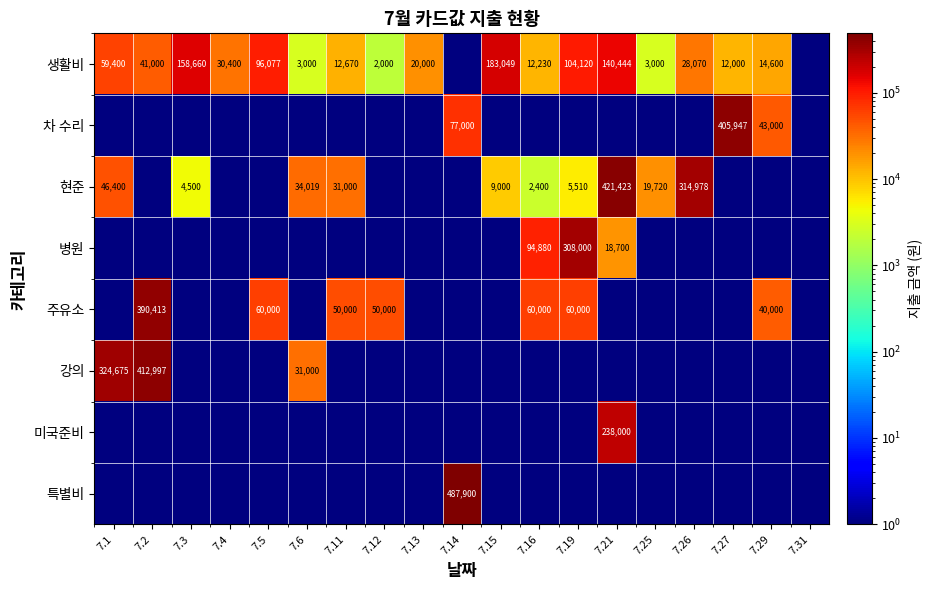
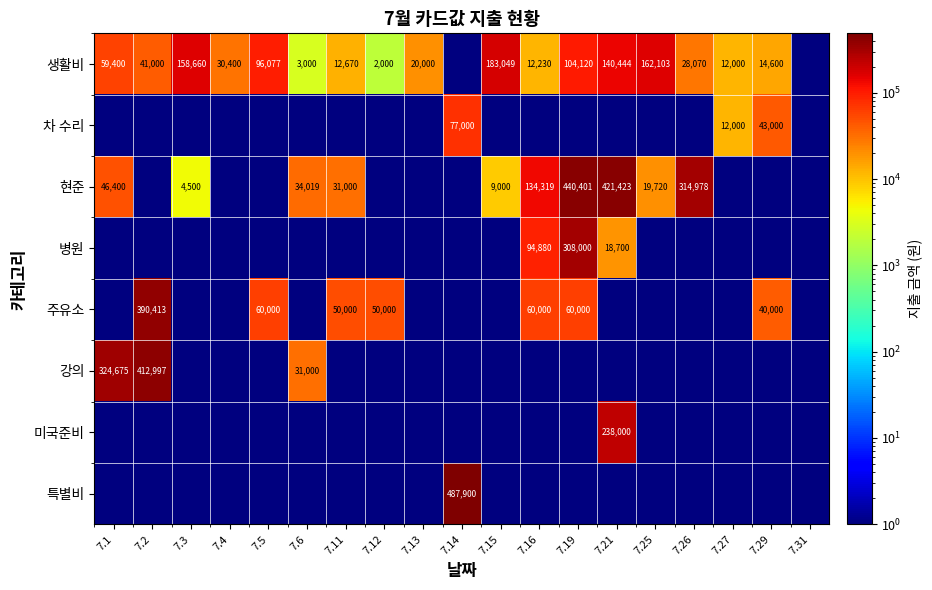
  {
    "생활비": {
      "7.1": "59,400",
      "7.2": "41,000",
      "7.3": "158,660",
      "7.4": "30,400",
      "7.5": "96,077",
      "7.6": "3,000",
      "7.11": "12,670",
      "7.12": "2,000",
      "7.13": "20,000",
      "7.15": "183,049",
      "7.16": "12,230",
      "7.19": "104,120",
      "7.21": "140,444",
-     "7.25": "3,000",
+     "7.25": "162,103",
      "7.26": "28,070",
      "7.27": "12,000",
      "7.29": "14,600"
    },
    "차 수리": {
      "7.14": "77,000",
-     "7.27": "405,947",
+     "7.27": "12,000",
      "7.29": "43,000"
    },
    "현준": {
      "7.1": "46,400",
      "7.3": "4,500",
      "7.6": "34,019",
      "7.11": "31,000",
      "7.15": "9,000",
-     "7.16": "2,400",
-     "7.19": "5,510",
+     "7.16": "134,319",
+     "7.19": "440,401",
      "7.21": "421,423",
      "7.25": "19,720",
      "7.26": "314,978"
    },
    "병원": {
      "7.16": "94,880",
      "7.19": "308,000",
      "7.21": "18,700"
    },
    "주유소": {
      "7.2": "390,413",
      "7.5": "60,000",
      "7.11": "50,000",
      "7.12": "50,000",
      "7.16": "60,000",
      "7.19": "60,000",
      "7.29": "40,000"
    },
    "강의": {
      "7.1": "324,675",
      "7.2": "412,997",
      "7.6": "31,000"
    },
    "미국준비": {
      "7.21": "238,000"
    },
    "특별비": {
      "7.14": "487,900"
    }
  }
